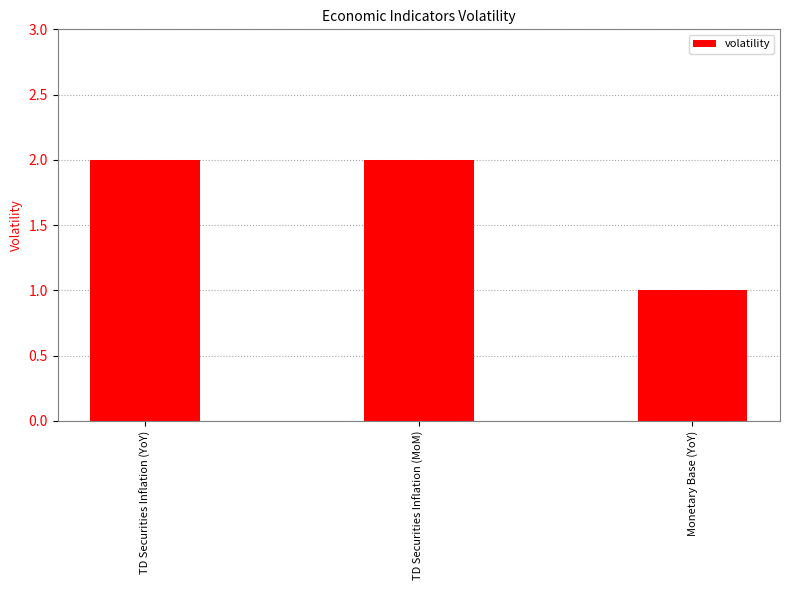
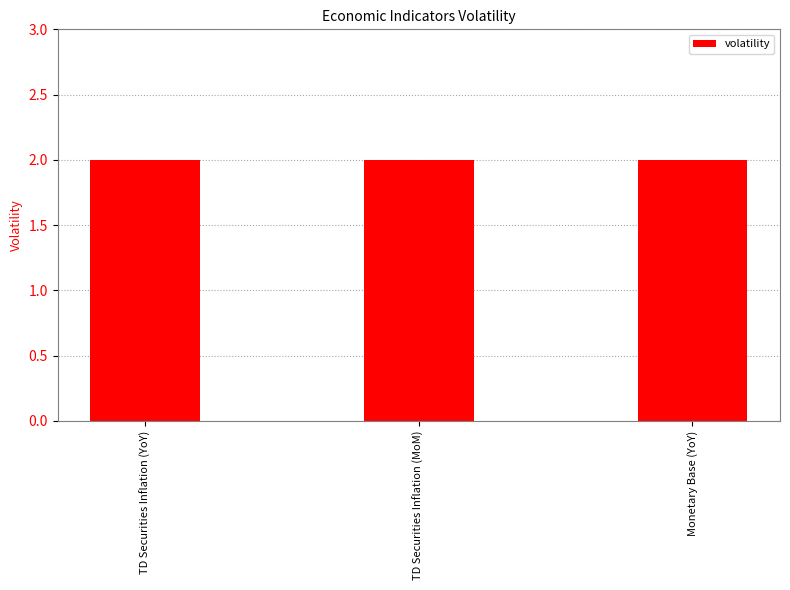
  {
    "TD Securities Inflation (YoY)": 2,
    "TD Securities Inflation (MoM)": 2,
-   "Monetary Base (YoY)": 1
+   "Monetary Base (YoY)": 2
  }
